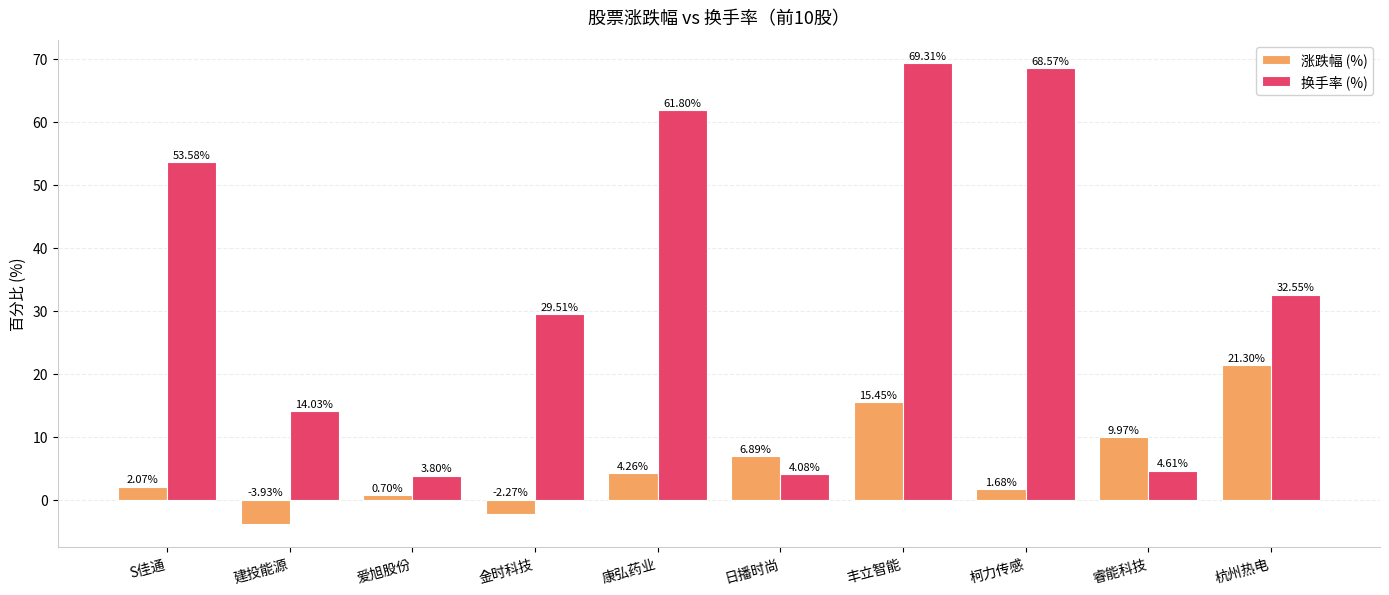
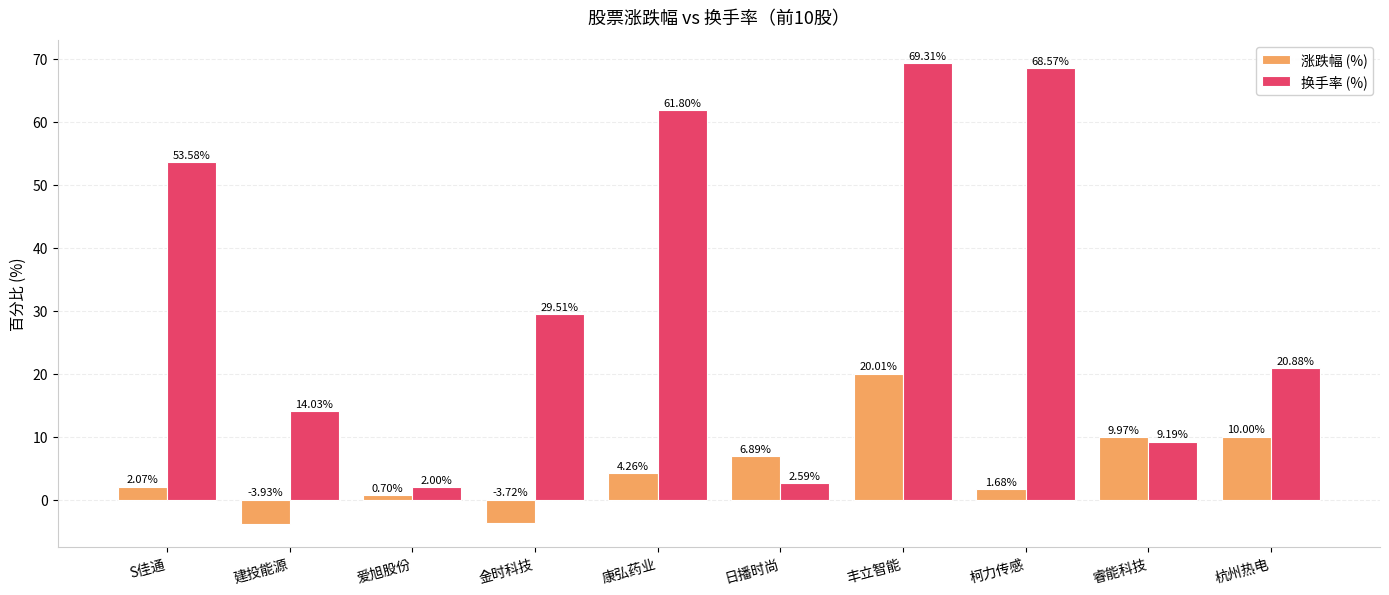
  {
    "涨跌幅 (%)": {
      "S佳通": "2.07%",
      "爱旭股份": "0.70%",
-     "金时科技": "-2.27%",
+     "金时科技": "-3.72%",
      "康弘药业": "4.26%",
      "日播时尚": "6.89%",
-     "丰立智能": "15.45%",
+     "丰立智能": "20.01%",
      "柯力传感": "1.68%",
      "睿能科技": "9.97%",
-     "杭州热电": "21.30%"
+     "杭州热电": "10.00%"
    },
    "换手率 (%)": {
      "S佳通": "53.58%",
      "建投能源": "14.03%",
-     "爱旭股份": "3.80%",
+     "爱旭股份": "2.00%",
      "金时科技": "29.51%",
      "康弘药业": "61.80%",
-     "日播时尚": "4.08%",
+     "日播时尚": "2.59%",
      "丰立智能": "69.31%",
      "柯力传感": "68.57%",
-     "睿能科技": "4.61%",
-     "杭州热电": "32.55%"
+     "睿能科技": "9.19%",
+     "杭州热电": "20.88%"
    }
  }
